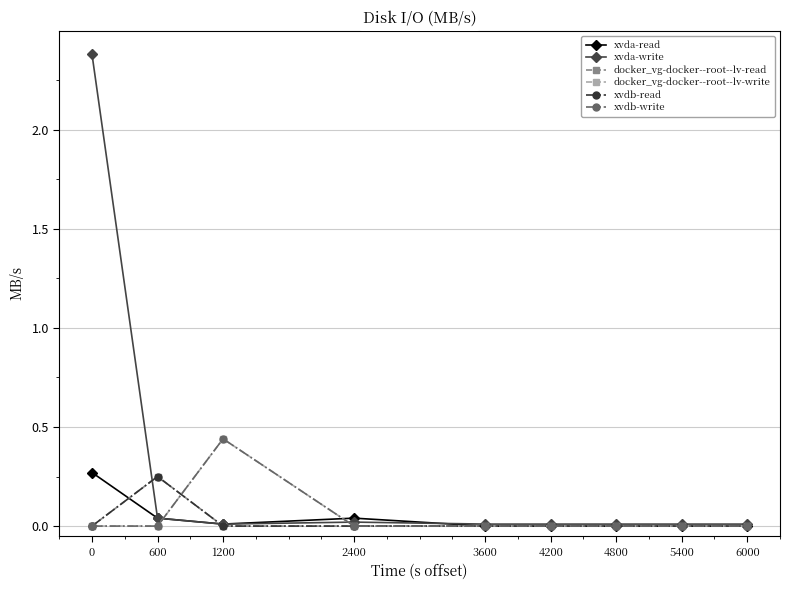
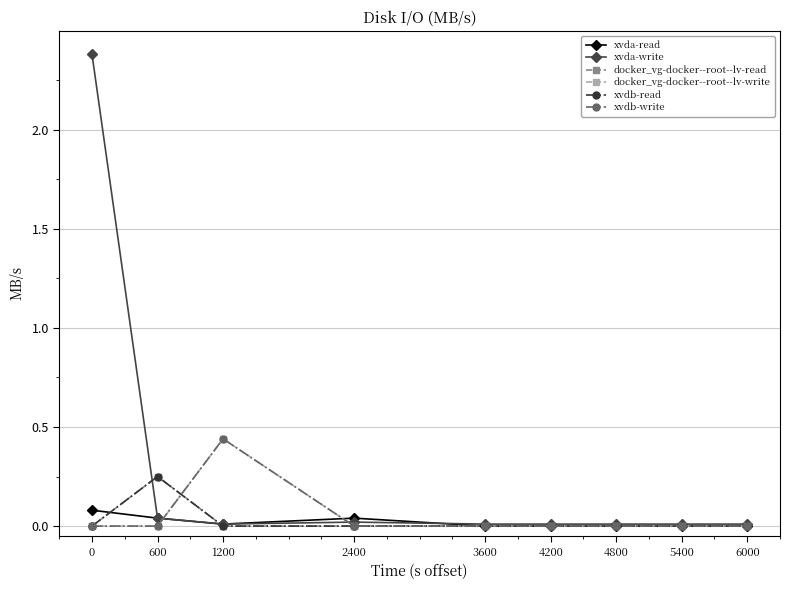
  {
    "xvda-read": {
-     "0": 0.27,
+     "0": 0.08,
      "2400": 0.04
    }
  }
